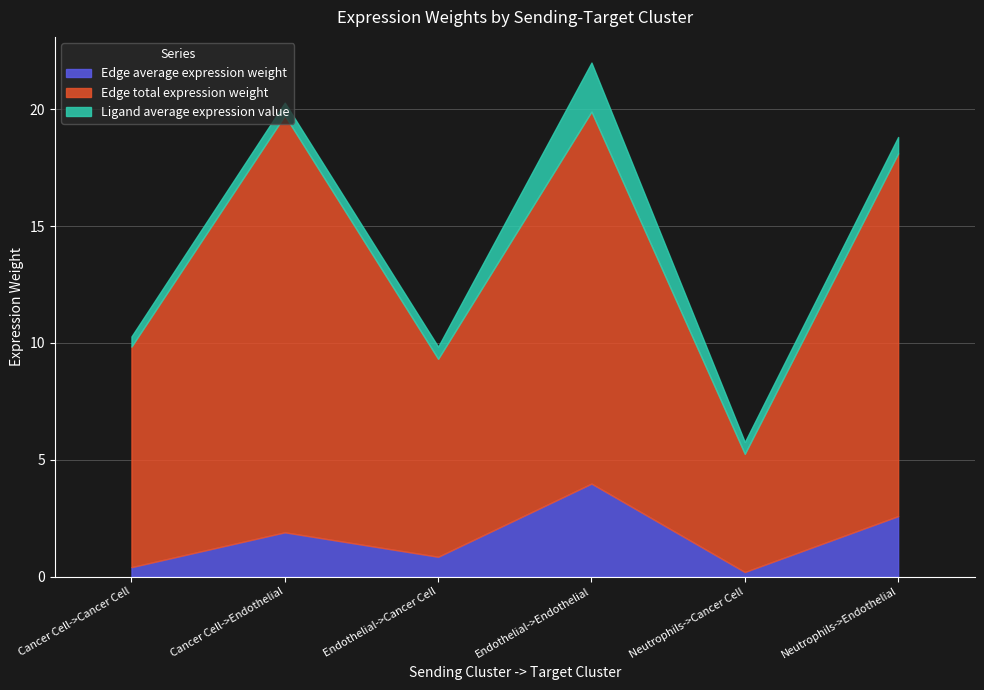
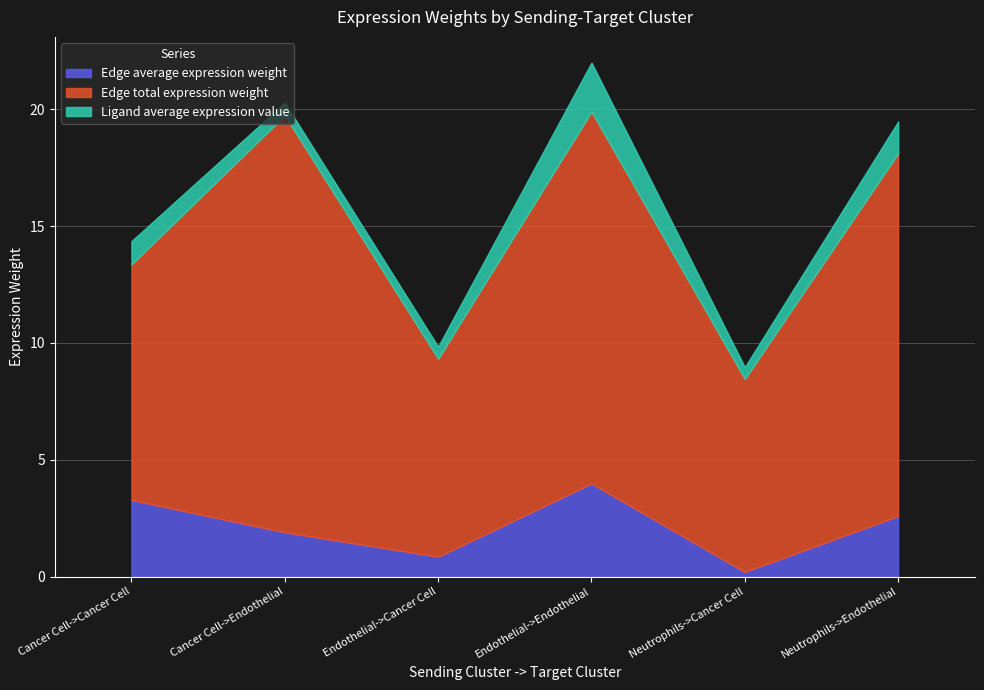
  {
    "Edge average expression weight": {
-     "Cancer Cell->Cancer Cell": 0.4,
+     "Cancer Cell->Cancer Cell": 3.3,
      "Cancer Cell->Endothelial": 1.9,
      "Endothelial->Cancer Cell": 0.8,
      "Endothelial->Endothelial": 4.0,
      "Neutrophils->Cancer Cell": 0.2,
      "Neutrophils->Endothelial": 2.6
    },
    "Edge total expression weight": {
-     "Cancer Cell->Cancer Cell": 9.4,
+     "Cancer Cell->Cancer Cell": 10.1,
      "Endothelial->Cancer Cell": 8.5,
      "Endothelial->Endothelial": 15.9,
-     "Neutrophils->Cancer Cell": 5.1,
+     "Neutrophils->Cancer Cell": 8.3,
      "Neutrophils->Endothelial": 15.5
    },
    "Ligand average expression value": {
-     "Cancer Cell->Cancer Cell": 0.4,
+     "Cancer Cell->Cancer Cell": 1.0,
      "Endothelial->Cancer Cell": 0.5,
      "Endothelial->Endothelial": 2.1,
      "Neutrophils->Cancer Cell": 0.5,
-     "Neutrophils->Endothelial": 0.7
+     "Neutrophils->Endothelial": 1.4
    }
  }
